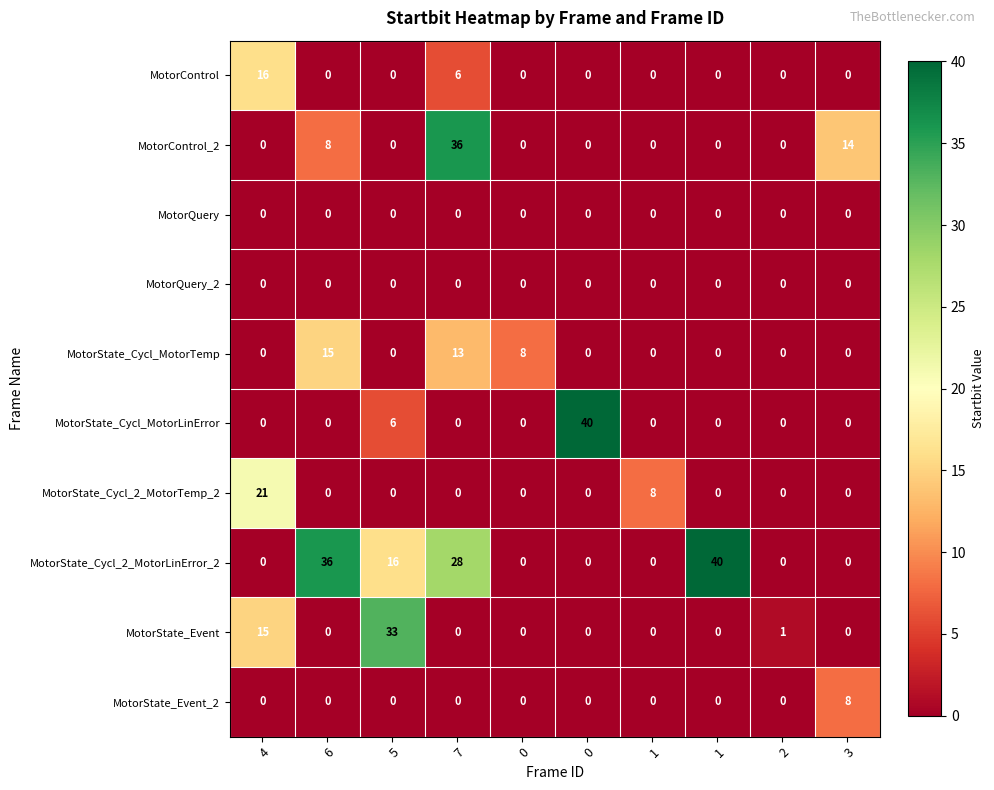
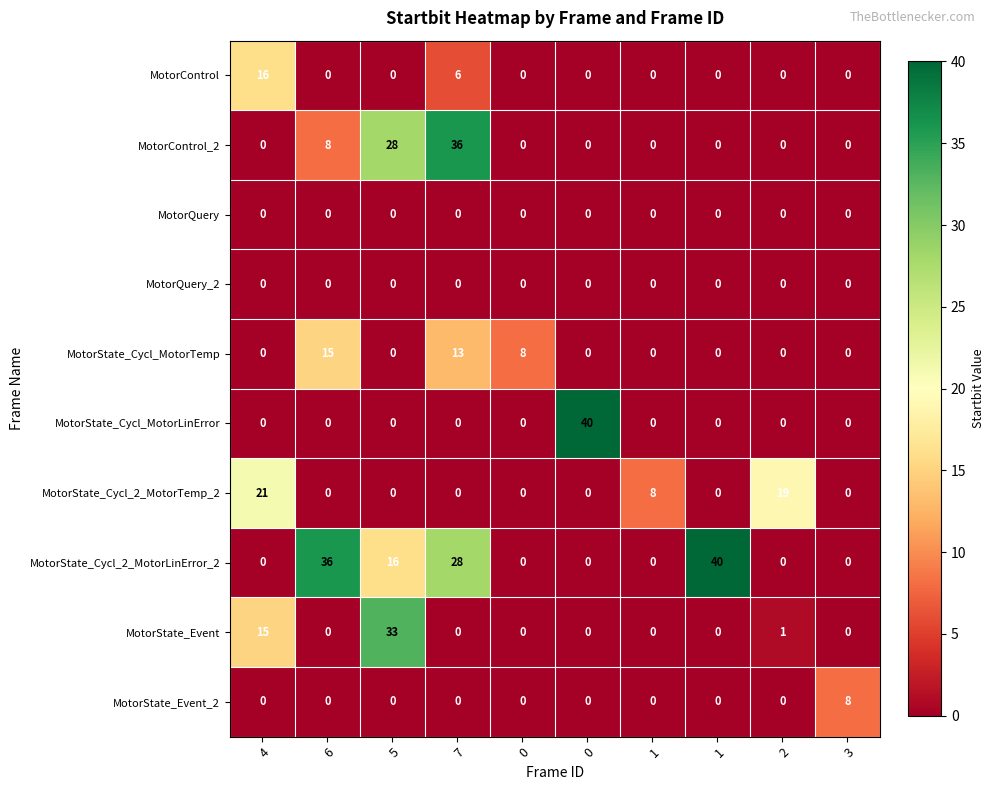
  {
    "MotorControl": {
      "4": 16,
      "6": 0,
      "5": 0,
      "7": 6,
      "2": 0,
      "3": 0
    },
    "MotorControl_2": {
      "4": 0,
      "6": 8,
-     "5": 0,
+     "5": 28,
      "7": 36,
      "2": 0,
-     "3": 14
+     "3": 0
    },
    "MotorQuery": {
      "4": 0,
      "6": 0,
      "5": 0,
      "7": 0,
      "2": 0,
      "3": 0
    },
    "MotorQuery_2": {
      "4": 0,
      "6": 0,
      "5": 0,
      "7": 0,
      "2": 0,
      "3": 0
    },
    "MotorState_Cycl_MotorTemp": {
      "4": 0,
      "6": 15,
      "5": 0,
      "7": 13,
      "2": 0,
      "3": 0
    },
    "MotorState_Cycl_MotorLinError": {
      "4": 0,
      "6": 0,
-     "5": 6,
+     "5": 0,
      "7": 0,
      "2": 0,
      "3": 0
    },
    "MotorState_Cycl_2_MotorTemp_2": {
      "4": 21,
      "6": 0,
      "5": 0,
      "7": 0,
-     "2": 0,
+     "2": 19,
      "3": 0
    },
    "MotorState_Cycl_2_MotorLinError_2": {
      "4": 0,
      "6": 36,
      "5": 16,
      "7": 28,
      "2": 0,
      "3": 0
    },
    "MotorState_Event": {
      "4": 15,
      "6": 0,
      "5": 33,
      "7": 0,
      "2": 1,
      "3": 0
    },
    "MotorState_Event_2": {
      "4": 0,
      "6": 0,
      "5": 0,
      "7": 0,
      "2": 0,
      "3": 8
    }
  }
